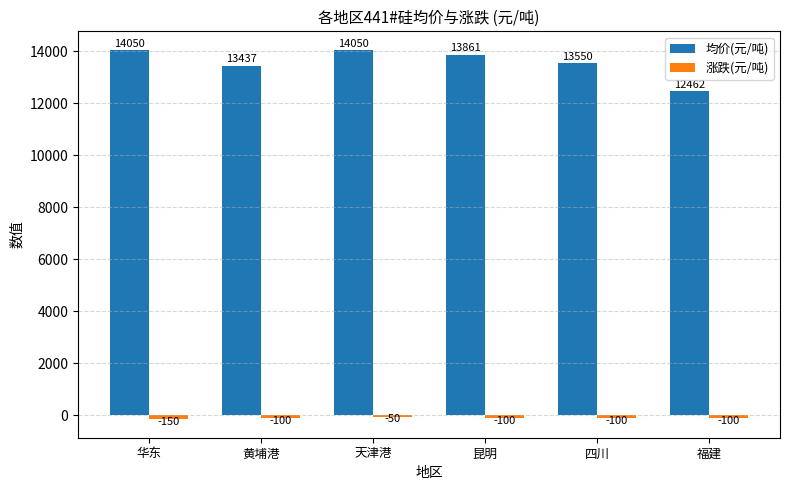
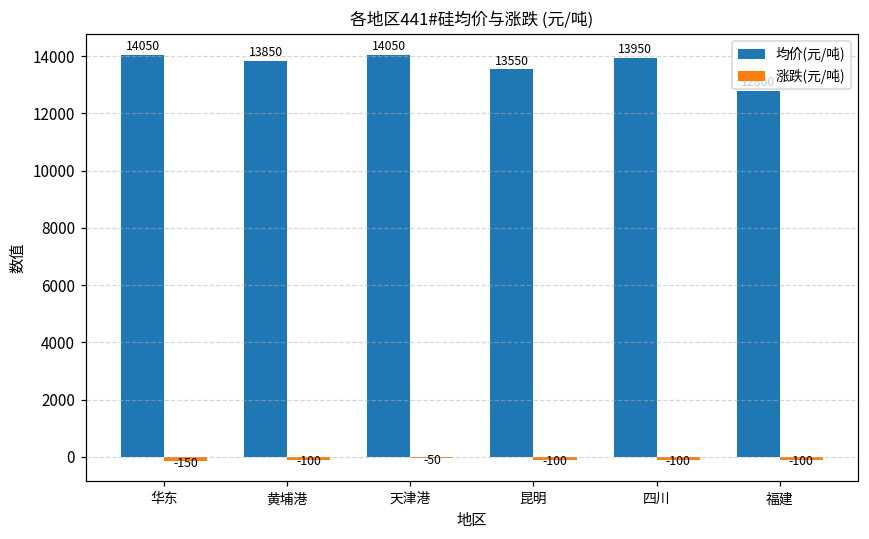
  {
    "均价(元/吨)": {
      "华东": 14050,
-     "黄埔港": 13437,
+     "黄埔港": 13850,
      "天津港": 14050,
-     "昆明": 13861,
-     "四川": 13550,
-     "福建": 12500
+     "昆明": 13550,
+     "四川": 13950,
+     "福建": 12800
    },
    "涨跌(元/吨)": {
      "华东": -150,
      "黄埔港": -100,
      "天津港": -50,
      "昆明": -100,
      "四川": -100,
      "福建": -100
    }
  }
